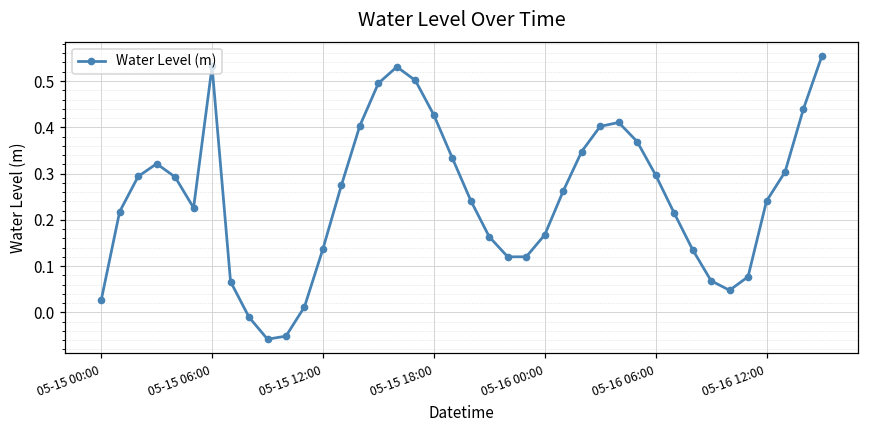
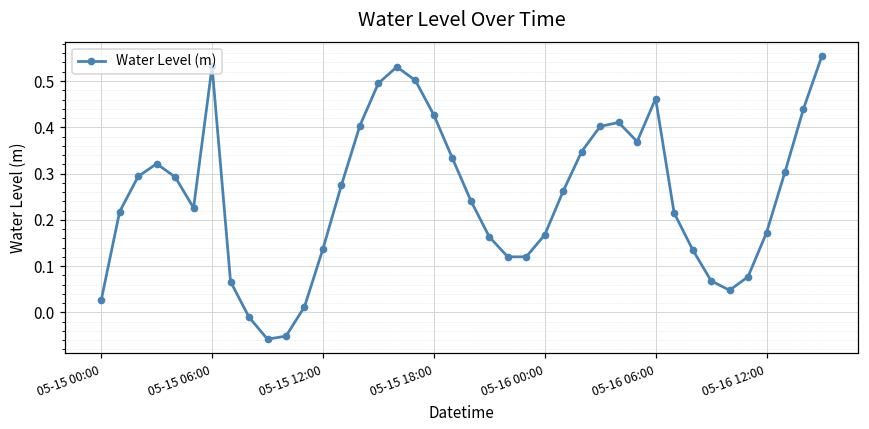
  {
    "05-15 00:00": 0.03,
    "05-15 12:00": 0.14,
    "05-15 18:00": 0.43,
    "05-16 00:00": 0.17,
-   "05-16 06:00": 0.30,
-   "05-16 12:00": 0.24
+   "05-16 06:00": 0.46,
+   "05-16 12:00": 0.17
  }
